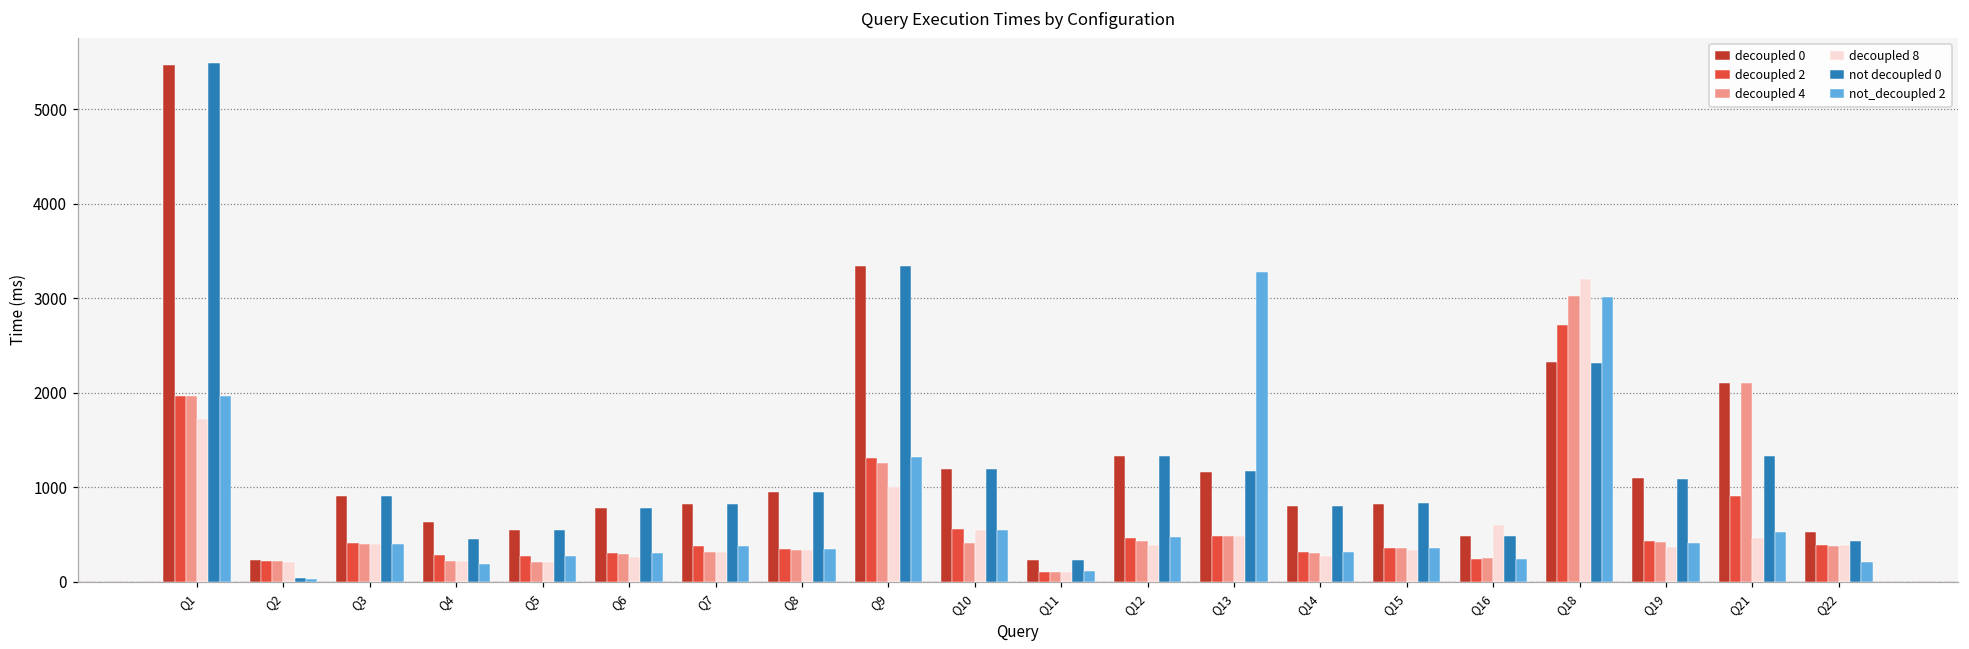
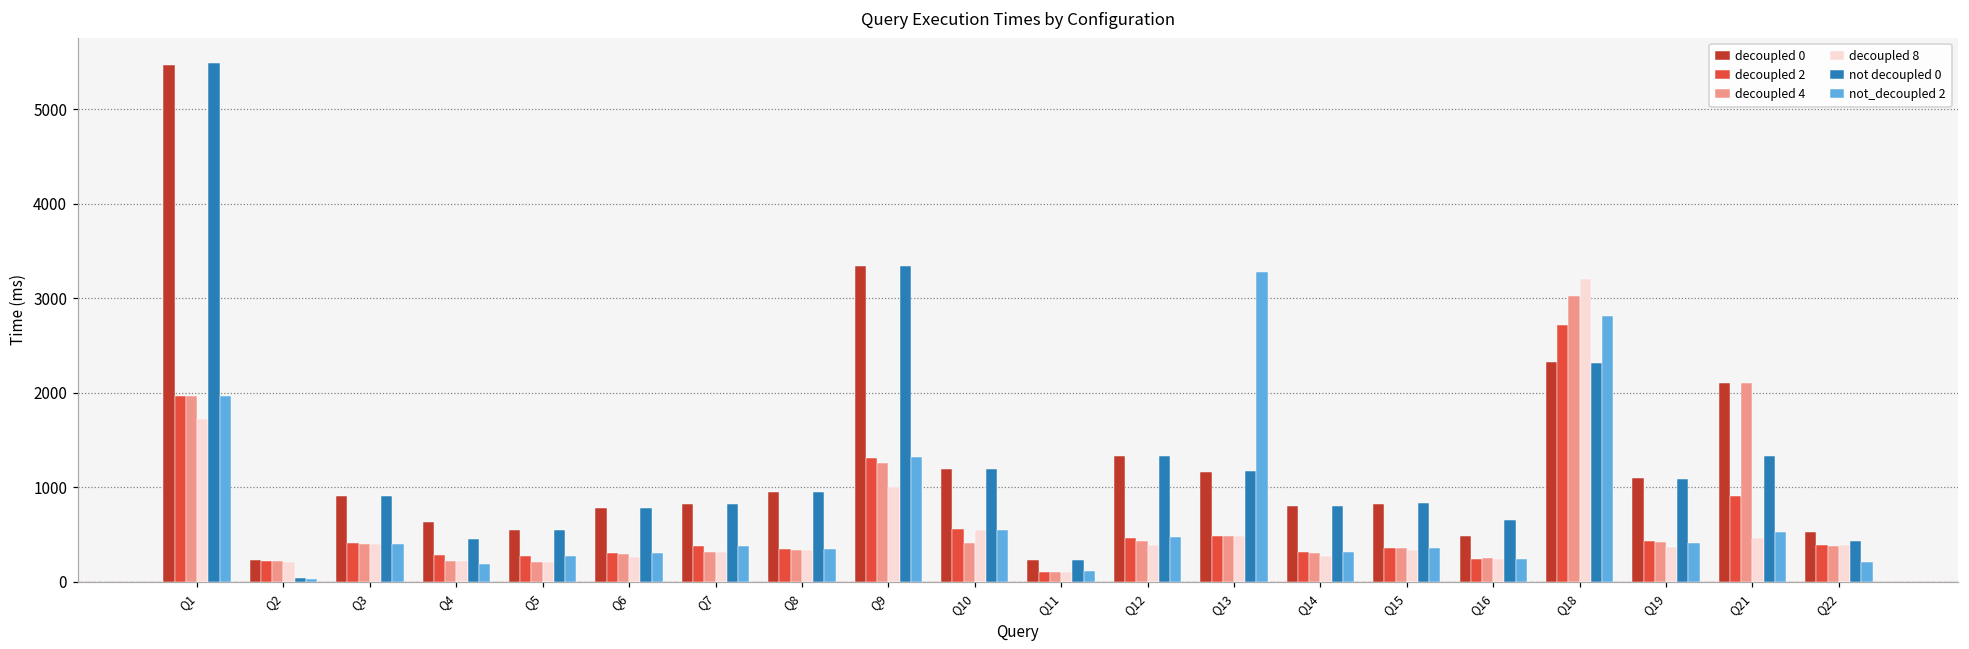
  {
    "decoupled 4": {
      "Q1": 2000,
      "Q2": 200,
      "Q3": 400,
      "Q4": 200,
      "Q5": 200,
      "Q6": 300,
      "Q7": 300,
      "Q8": 300,
      "Q9": 1300,
      "Q10": 400,
      "Q11": 100,
      "Q12": 400,
      "Q13": 500,
      "Q14": 300,
      "Q15": 400,
      "Q16": 200,
      "Q18": 3000,
      "Q19": 400,
      "Q21": 2100,
      "Q22": 400
    },
    "decoupled 8": {
      "Q1": 1700,
      "Q2": 200,
      "Q3": 400,
      "Q4": 200,
      "Q5": 200,
      "Q6": 300,
      "Q7": 300,
      "Q8": 300,
      "Q9": 1000,
      "Q10": 600,
      "Q11": 100,
      "Q12": 400,
      "Q13": 500,
      "Q14": 300,
      "Q15": 300,
-     "Q16": 600,
+     "Q16": 200,
      "Q18": 3200,
      "Q19": 400,
      "Q21": 500,
      "Q22": 400
    },
    "not decoupled 0": {
      "Q1": 5500,
      "Q2": 0,
      "Q3": 900,
      "Q4": 500,
      "Q5": 500,
      "Q6": 800,
      "Q7": 800,
      "Q8": 1000,
      "Q9": 3300,
      "Q10": 1200,
      "Q11": 200,
      "Q12": 1300,
      "Q13": 1200,
      "Q14": 800,
      "Q15": 800,
-     "Q16": 500,
+     "Q16": 700,
      "Q18": 2300,
      "Q19": 1100,
      "Q21": 1300,
      "Q22": 400
    },
    "not_decoupled 2": {
      "Q1": 2000,
      "Q3": 400,
      "Q4": 200,
      "Q5": 300,
      "Q6": 300,
      "Q7": 400,
      "Q8": 400,
      "Q9": 1300,
      "Q10": 600,
      "Q11": 100,
      "Q12": 500,
      "Q13": 3300,
      "Q14": 300,
      "Q15": 400,
      "Q16": 200,
-     "Q18": 3000,
+     "Q18": 2800,
      "Q19": 400,
      "Q21": 500,
      "Q22": 200
    }
  }
